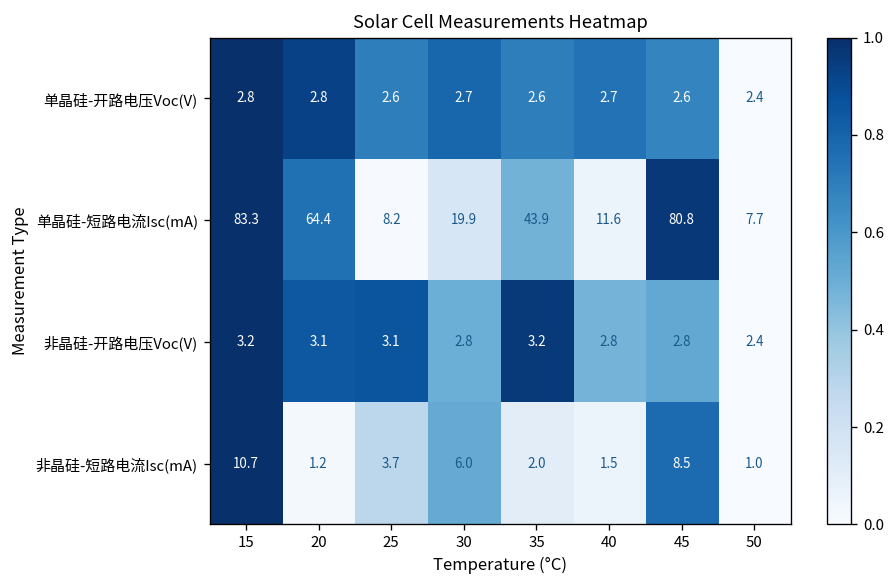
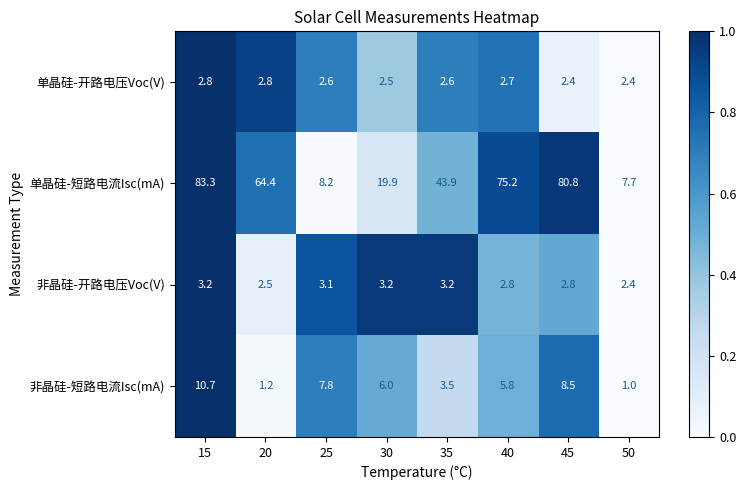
  {
    "单晶硅-开路电压Voc(V)": {
      "15": 2.8,
      "20": 2.8,
      "25": 2.6,
-     "30": 2.7,
+     "30": 2.5,
      "35": 2.6,
      "40": 2.7,
-     "45": 2.6,
+     "45": 2.4,
      "50": 2.4
    },
    "单晶硅-短路电流Isc(mA)": {
      "15": 83.3,
      "20": 64.4,
      "25": 8.2,
      "30": 19.9,
      "35": 43.9,
-     "40": 11.6,
+     "40": 75.2,
      "45": 80.8,
      "50": 7.7
    },
    "非晶硅-开路电压Voc(V)": {
      "15": 3.2,
-     "20": 3.1,
+     "20": 2.5,
      "25": 3.1,
-     "30": 2.8,
+     "30": 3.2,
      "35": 3.2,
      "40": 2.8,
      "45": 2.8,
      "50": 2.4
    },
    "非晶硅-短路电流Isc(mA)": {
      "15": 10.7,
      "20": 1.2,
-     "25": 3.7,
+     "25": 7.8,
      "30": 6.0,
-     "35": 2.0,
-     "40": 1.5,
+     "35": 3.5,
+     "40": 5.8,
      "45": 8.5,
      "50": 1.0
    }
  }
